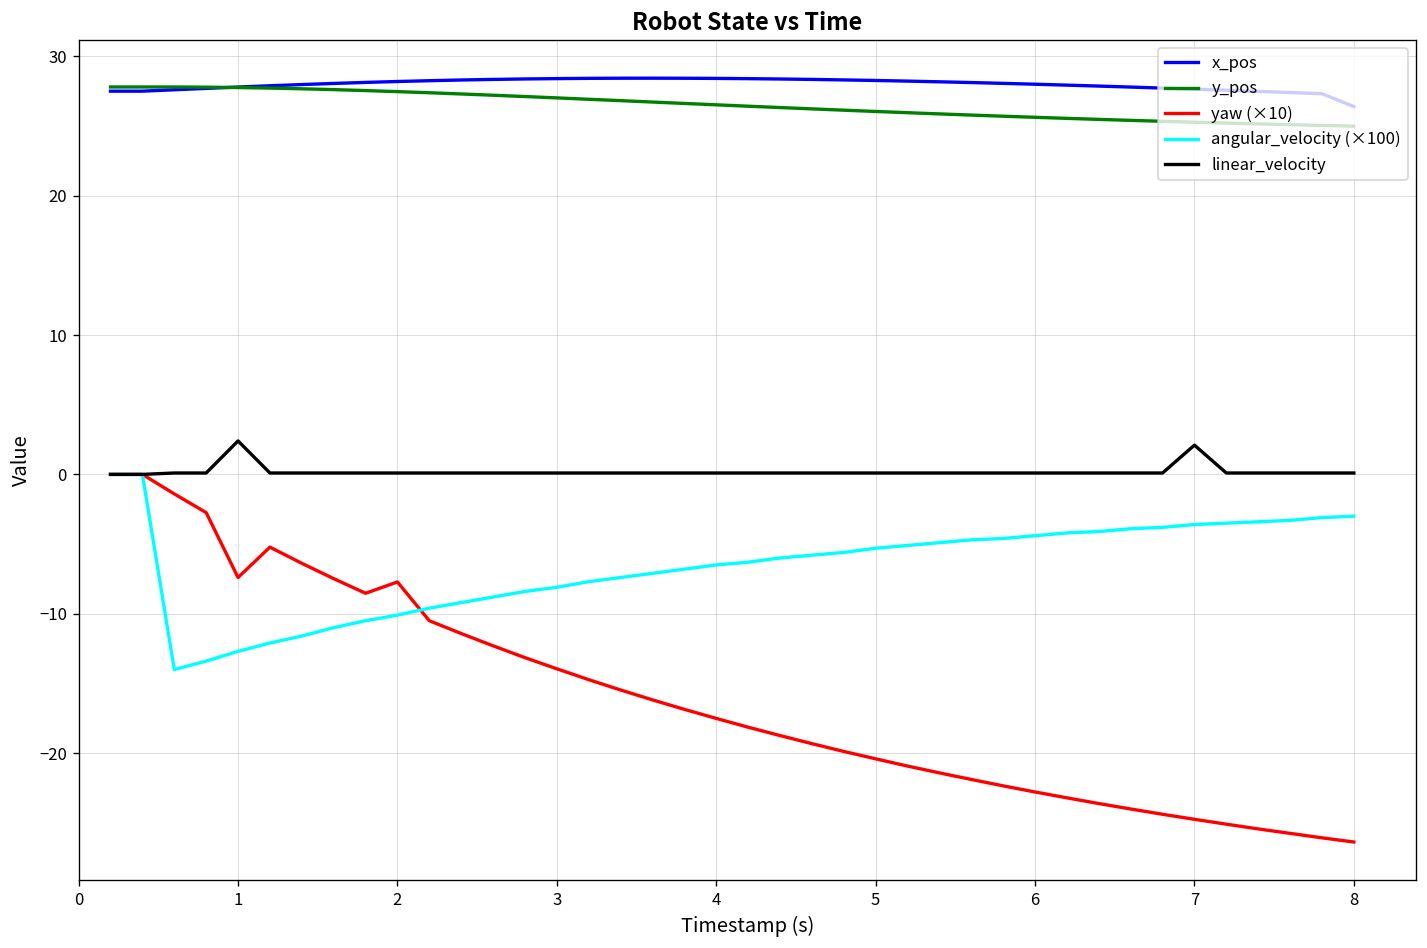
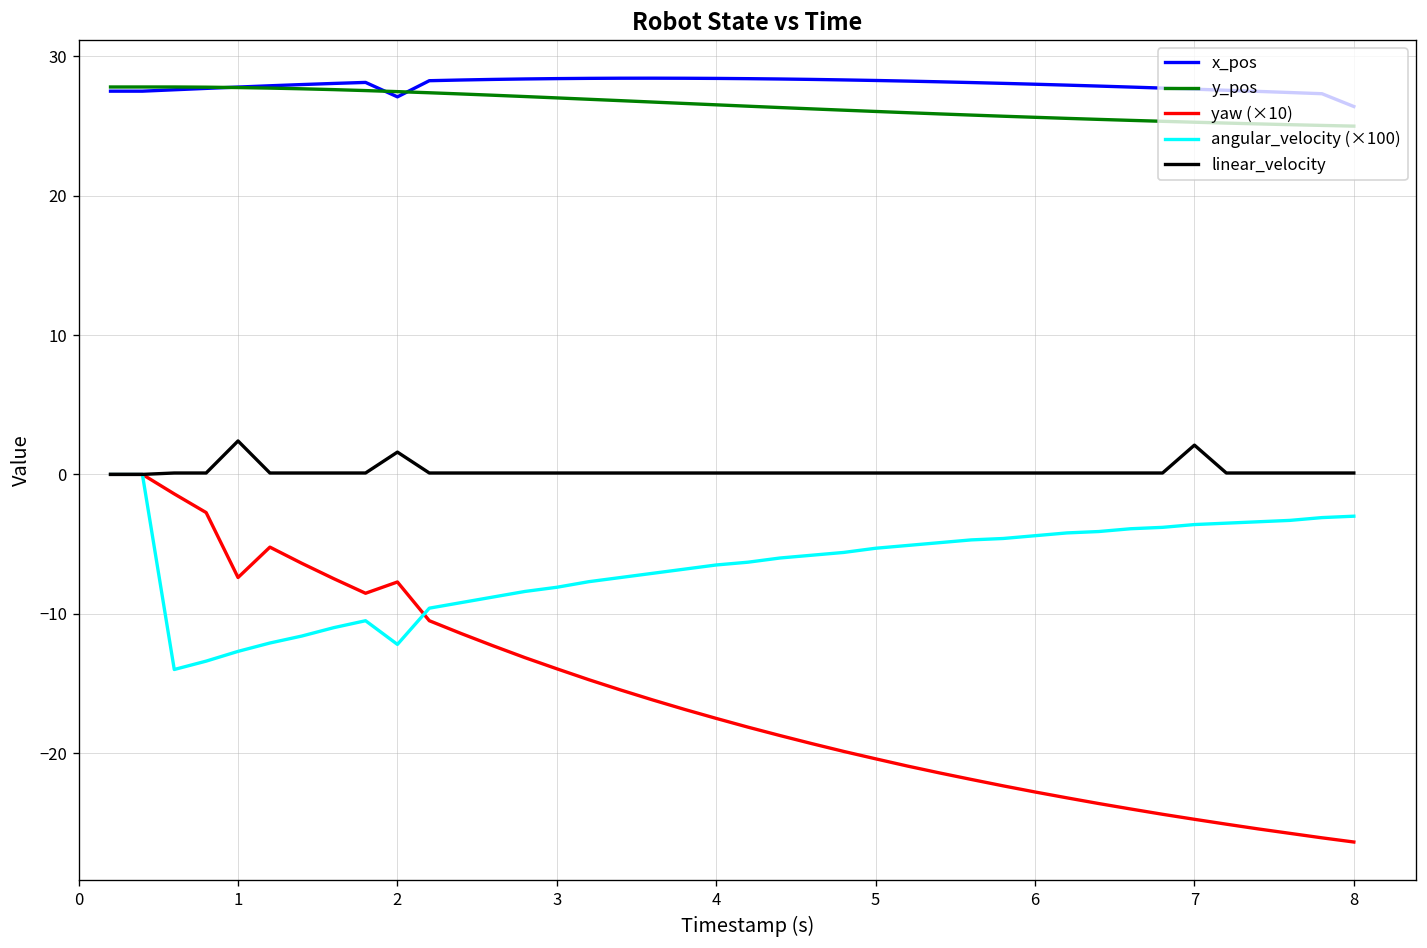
  {
    "x_pos": {
-     "2": 28.2,
+     "2": 27.1,
      "3": 28.4,
      "4": 28.4,
      "5": 28.3,
      "6": 28.0
    },
    "y_pos": {
      "2": 27.5,
      "3": 27.0,
      "4": 26.5,
      "5": 26.0,
      "6": 25.6
    },
    "yaw (×10)": {
      "1": -7.4,
      "2": -7.7,
      "3": -14.0,
      "4": -17.5,
      "5": -20.4,
      "6": -22.8,
      "7": -24.8,
      "8": -26.4
    },
    "angular_velocity (×100)": {
      "1": -12.7,
-     "2": -10.1,
+     "2": -12.2,
      "3": -8.1,
      "4": -6.5,
      "5": -5.3,
      "6": -4.4,
      "7": -3.6,
      "8": -3.0
    },
    "linear_velocity": {
      "1": 2.4,
-     "2": 0.1,
+     "2": 1.6,
      "3": 0.1,
      "4": 0.1,
      "5": 0.1,
      "6": 0.1,
      "7": 2.1,
      "8": 0.1
    }
  }
